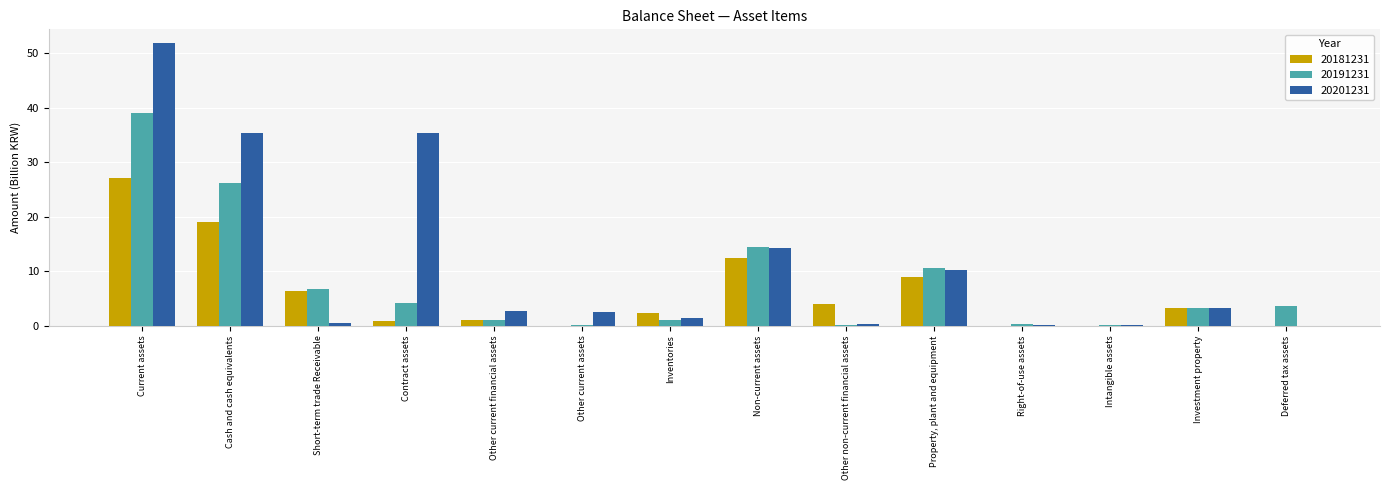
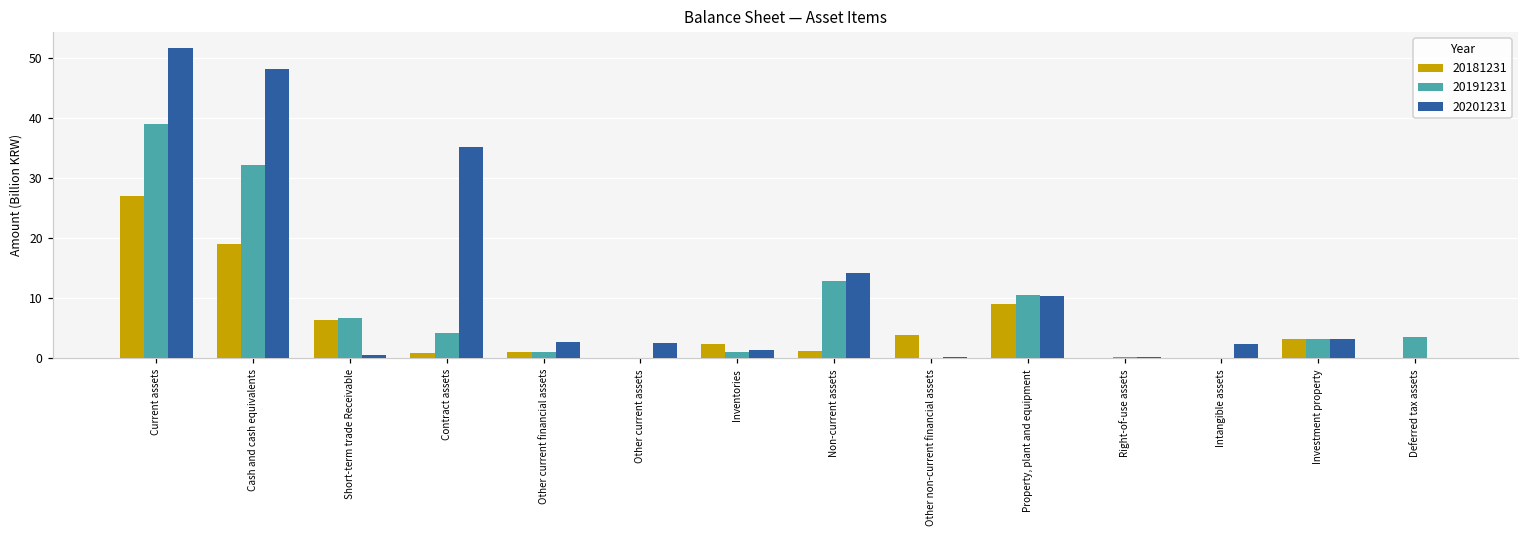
  {
    "20181231": {
      "Current assets": 27,
      "Cash and cash equivalents": 19,
      "Short-term trade Receivable": 6,
      "Contract assets": 1,
      "Other current financial assets": 1,
      "Inventories": 2,
-     "Non-current assets": 13,
+     "Non-current assets": 1,
      "Other non-current financial assets": 4,
      "Property, plant and equipment": 9,
      "Right-of-use assets": 0,
      "Investment property": 3
    },
    "20191231": {
      "Current assets": 39,
-     "Cash and cash equivalents": 26,
+     "Cash and cash equivalents": 32,
      "Short-term trade Receivable": 7,
      "Contract assets": 4,
      "Other current financial assets": 1,
      "Inventories": 1,
-     "Non-current assets": 15,
+     "Non-current assets": 13,
      "Property, plant and equipment": 11,
      "Investment property": 3,
      "Deferred tax assets": 4
    },
    "20201231": {
      "Current assets": 52,
-     "Cash and cash equivalents": 35,
+     "Cash and cash equivalents": 48,
      "Short-term trade Receivable": 1,
      "Contract assets": 35,
      "Other current financial assets": 3,
      "Other current assets": 3,
      "Inventories": 1,
      "Non-current assets": 14,
      "Property, plant and equipment": 10,
-     "Intangible assets": 0,
+     "Intangible assets": 2,
      "Investment property": 3,
      "Deferred tax assets": 0
    }
  }
